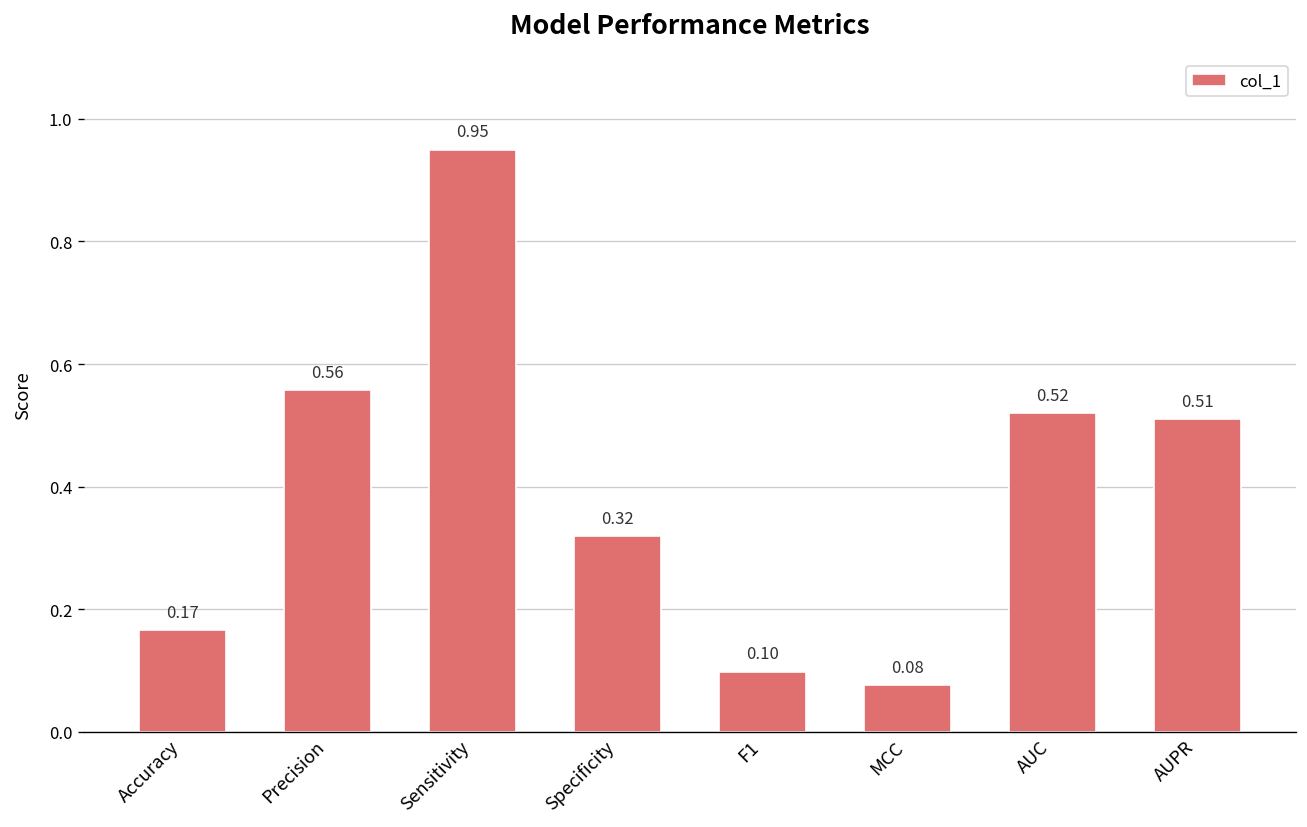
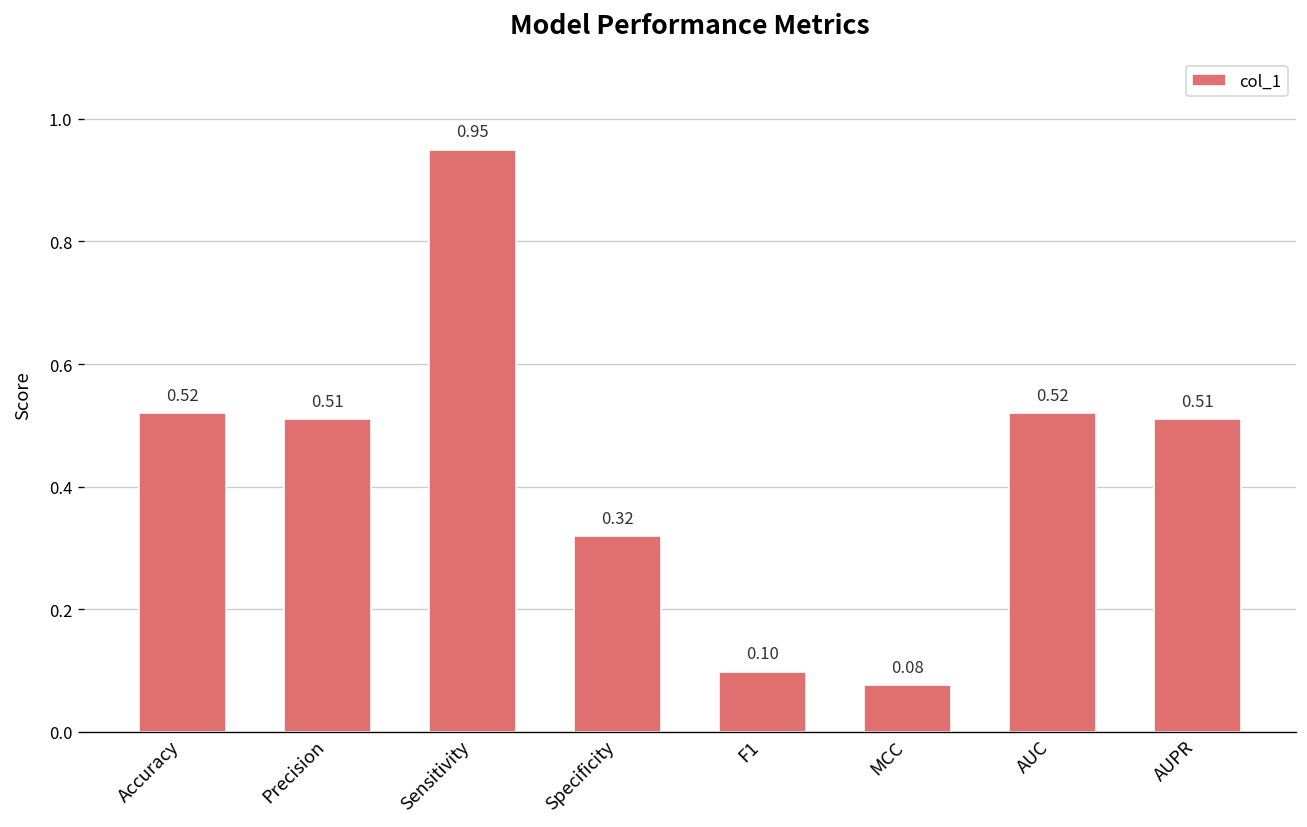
  {
-   "Accuracy": 0.17,
-   "Precision": 0.56,
+   "Accuracy": 0.52,
+   "Precision": 0.51,
    "Sensitivity": 0.95,
    "Specificity": 0.32,
    "F1": 0.10,
    "MCC": 0.08,
    "AUC": 0.52,
    "AUPR": 0.51
  }
